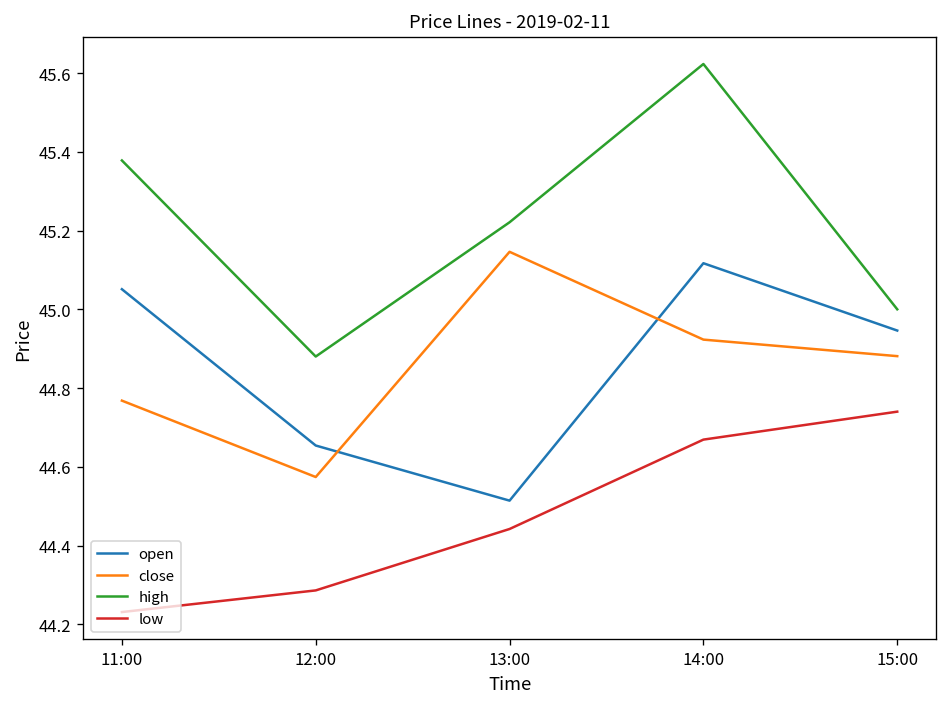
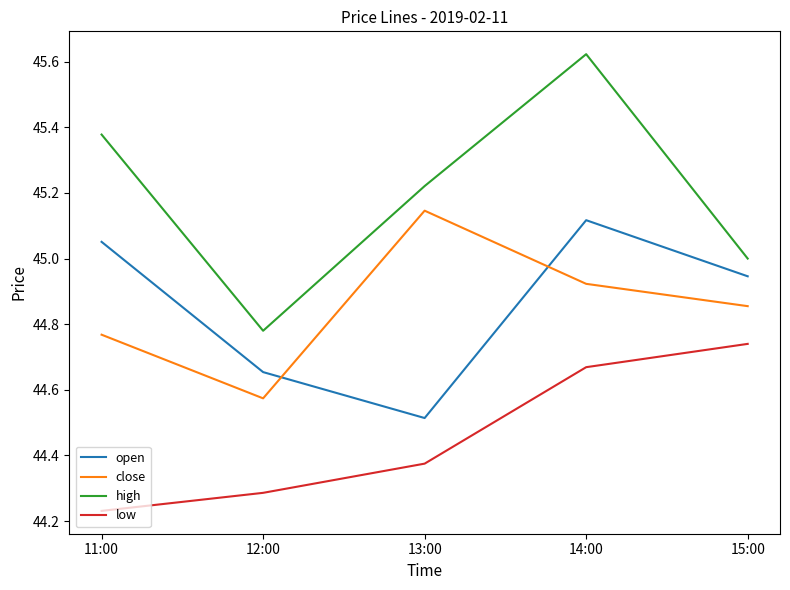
  {
    "open": {
      "11:00": 45.05,
      "12:00": 44.65,
      "13:00": 44.51,
      "14:00": 45.12,
      "15:00": 44.95
    },
    "close": {
      "11:00": 44.77,
      "12:00": 44.57,
      "13:00": 45.15,
      "14:00": 44.92,
-     "15:00": 44.88
+     "15:00": 44.86
    },
    "high": {
      "11:00": 45.38,
-     "12:00": 44.88,
+     "12:00": 44.78,
      "13:00": 45.22,
      "14:00": 45.62,
      "15:00": 45.00
    },
    "low": {
      "12:00": 44.29,
-     "13:00": 44.44,
+     "13:00": 44.38,
      "14:00": 44.67,
      "15:00": 44.74
    }
  }
